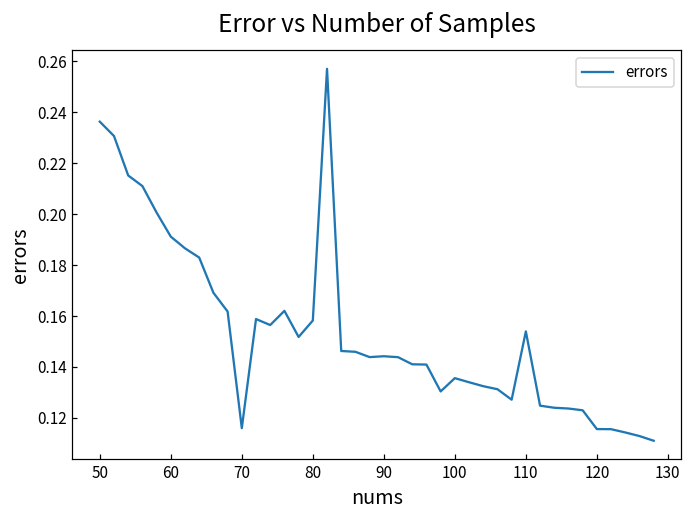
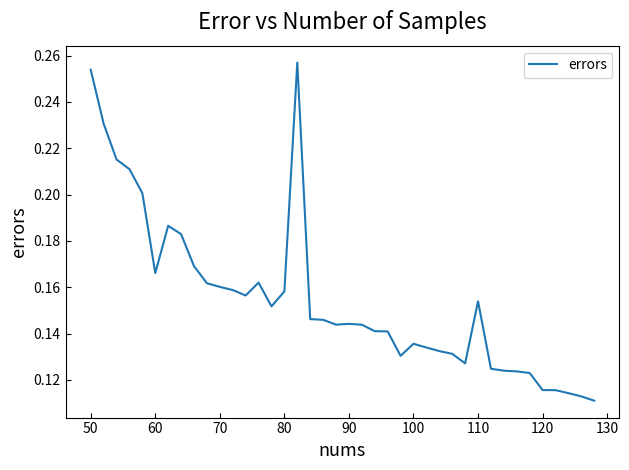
  {
-   "50": 0.236,
-   "60": 0.191,
-   "70": 0.116,
+   "50": 0.254,
+   "60": 0.166,
+   "70": 0.160,
    "80": 0.158,
    "90": 0.144,
    "100": 0.136,
    "110": 0.154,
    "120": 0.116
  }
